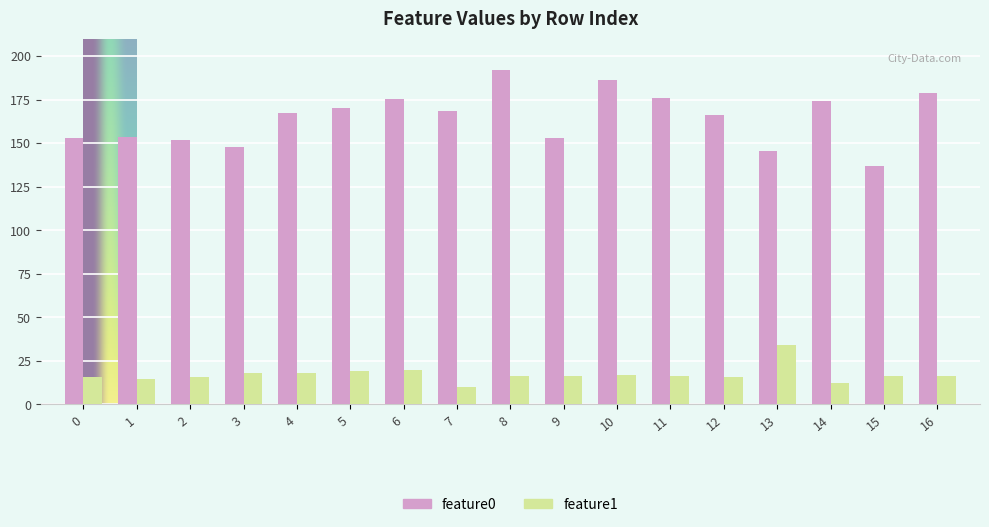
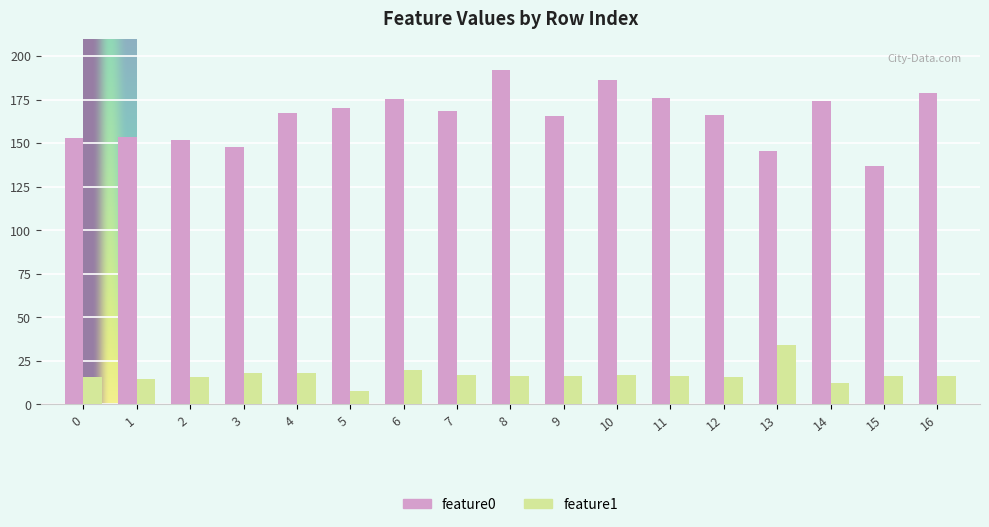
  {
    "feature0": {
      "0": 153,
      "1": 153,
      "2": 152,
      "3": 148,
      "4": 167,
      "5": 170,
      "6": 175,
      "7": 168,
      "8": 192,
-     "9": 153,
+     "9": 166,
      "10": 186,
      "11": 176,
      "12": 166,
      "13": 146,
      "14": 174,
      "15": 137,
      "16": 179
    },
    "feature1": {
      "0": 16,
      "1": 15,
      "2": 15,
      "3": 18,
      "4": 18,
-     "5": 19,
+     "5": 7,
      "6": 20,
-     "7": 10,
+     "7": 17,
      "8": 16,
      "9": 16,
      "10": 17,
      "11": 16,
      "12": 16,
      "13": 34,
      "14": 13,
      "15": 16,
      "16": 16
    }
  }
